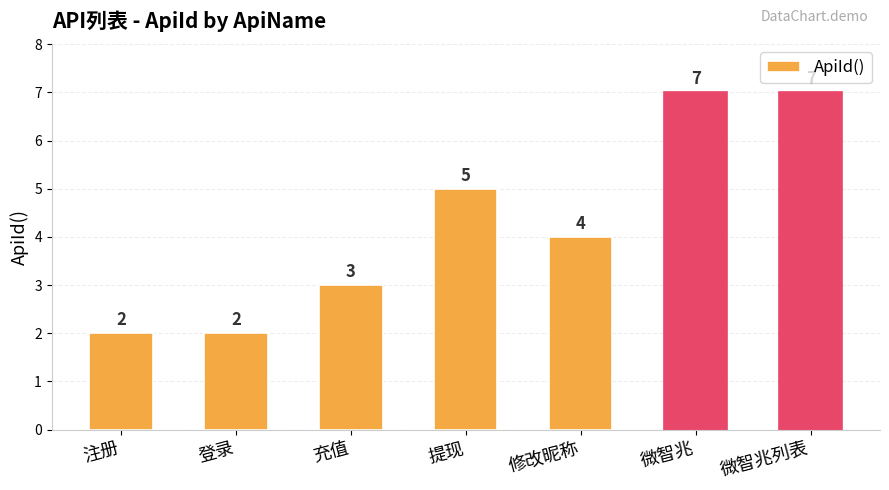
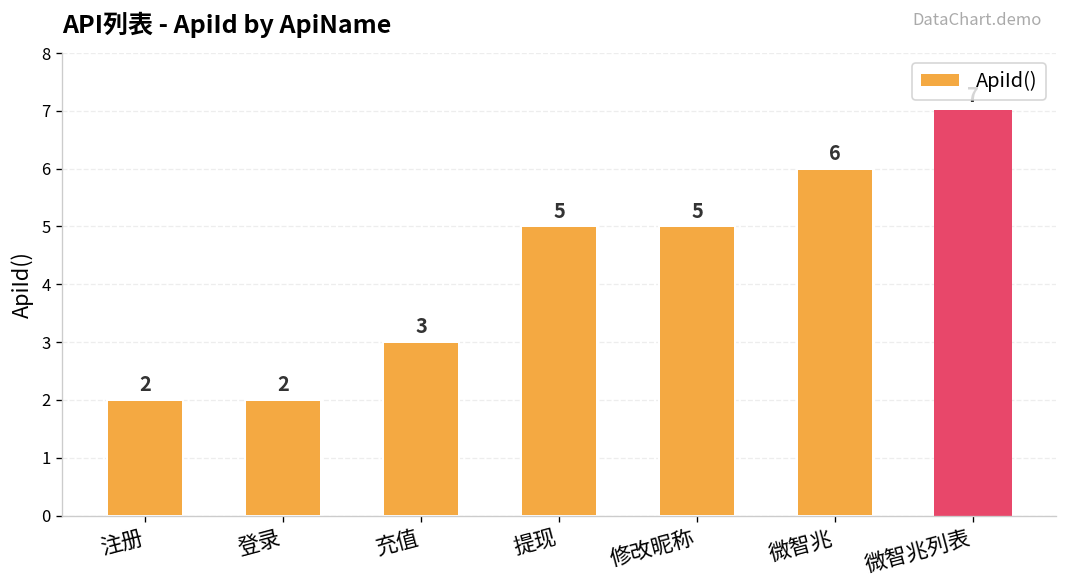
  {
    "注册": 2,
    "登录": 2,
    "充值": 3,
    "提现": 5,
-   "修改昵称": 4,
-   "微智兆": 7
+   "修改昵称": 5,
+   "微智兆": 6
  }
